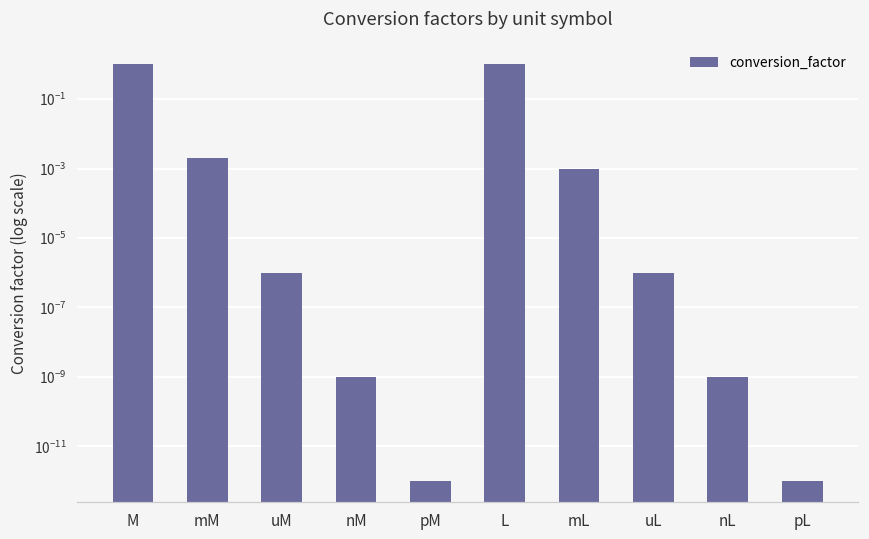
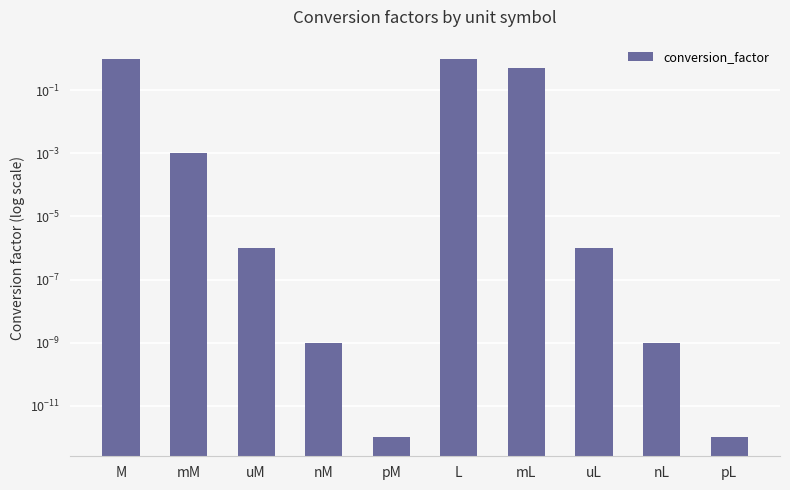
  {
    "M": 1.0,
-   "mM": 0.002,
+   "mM": 0.001,
    "uM": 0.0000010,
    "nM": 0.0000000010,
    "pM": 0.000000000001,
    "L": 1.0,
-   "mL": 0.001,
+   "mL": 0.5,
    "uL": 0.0000010,
    "nL": 0.0000000010,
    "pL": 0.000000000001
  }
